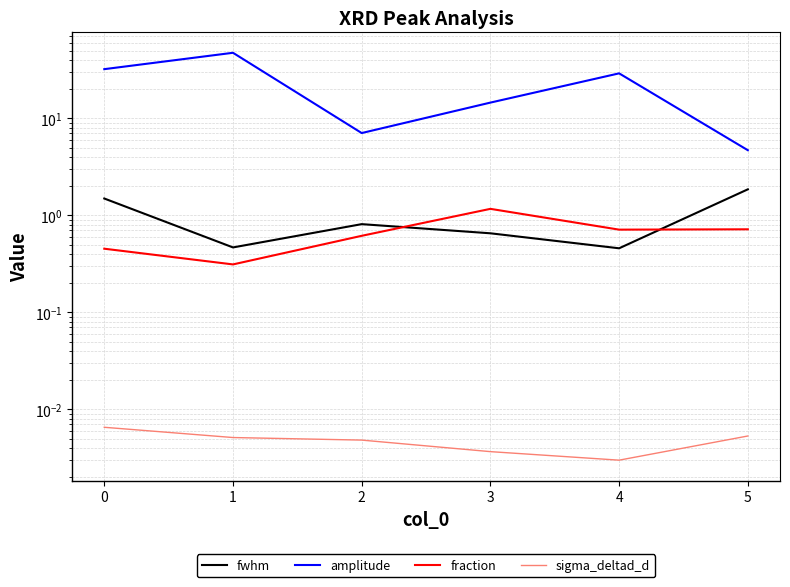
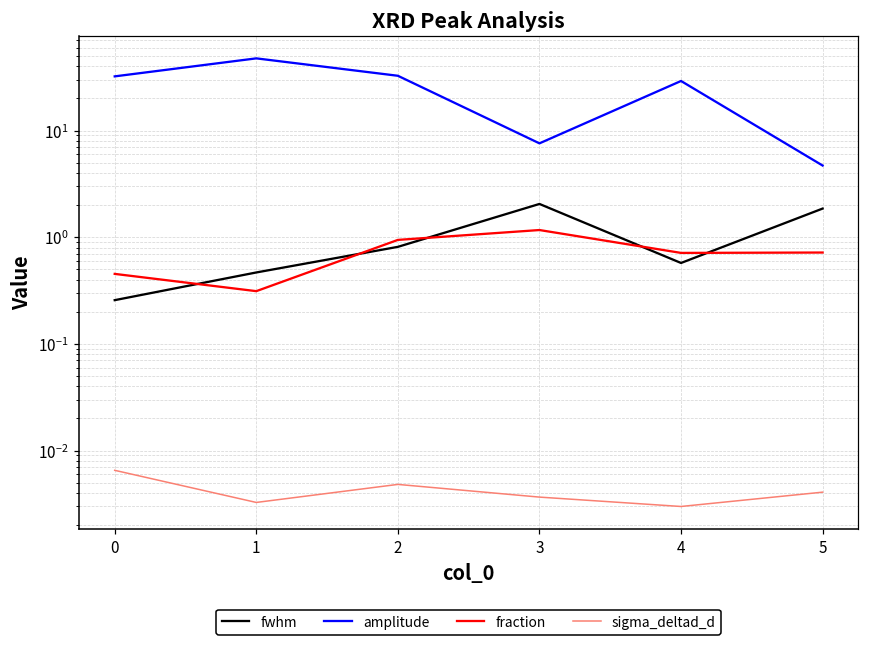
  {
    "fwhm": {
-     "0": 1.5,
+     "0": 0.26,
      "1": 0.5,
      "2": 0.8,
-     "3": 0.7,
-     "4": 0.5,
+     "3": 2.1,
+     "4": 0.6,
      "5": 1.9
    },
    "amplitude": {
      "0": 32,
      "1": 50,
-     "2": 7,
-     "3": 15,
+     "2": 33,
+     "3": 8,
      "4": 29,
      "5": 5
    },
    "fraction": {
      "0": 0.5,
      "1": 0.3,
-     "2": 0.6,
+     "2": 0.9,
      "3": 1.2,
      "4": 0.7,
      "5": 0.7
    },
    "sigma_deltad_d": {
      "0": 0.007,
-     "1": 0.005,
+     "1": 0.0033,
      "2": 0.005,
      "3": 0.0037,
      "4": 0.0030,
-     "5": 0.005
+     "5": 0.0041
    }
  }
